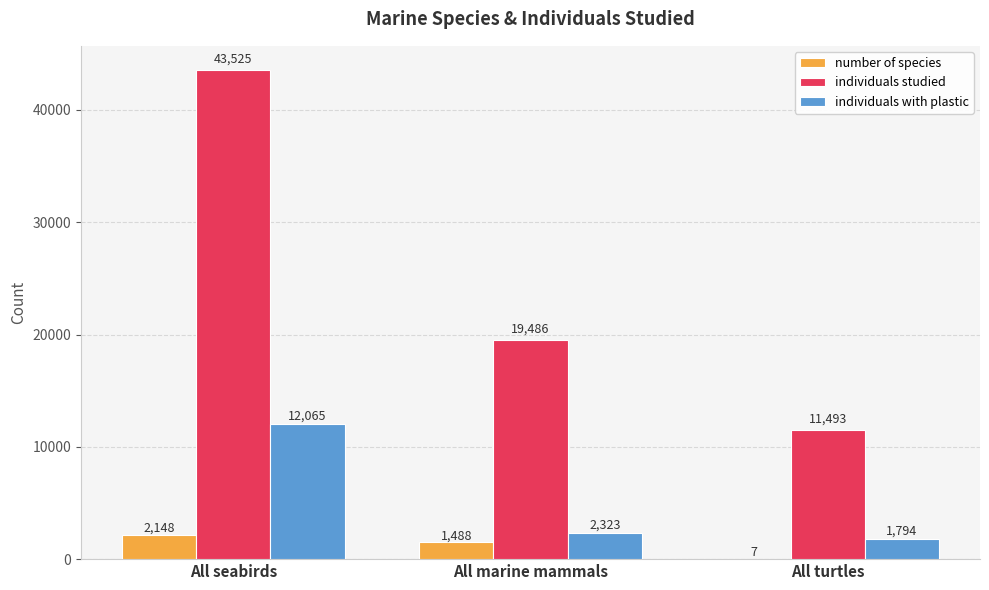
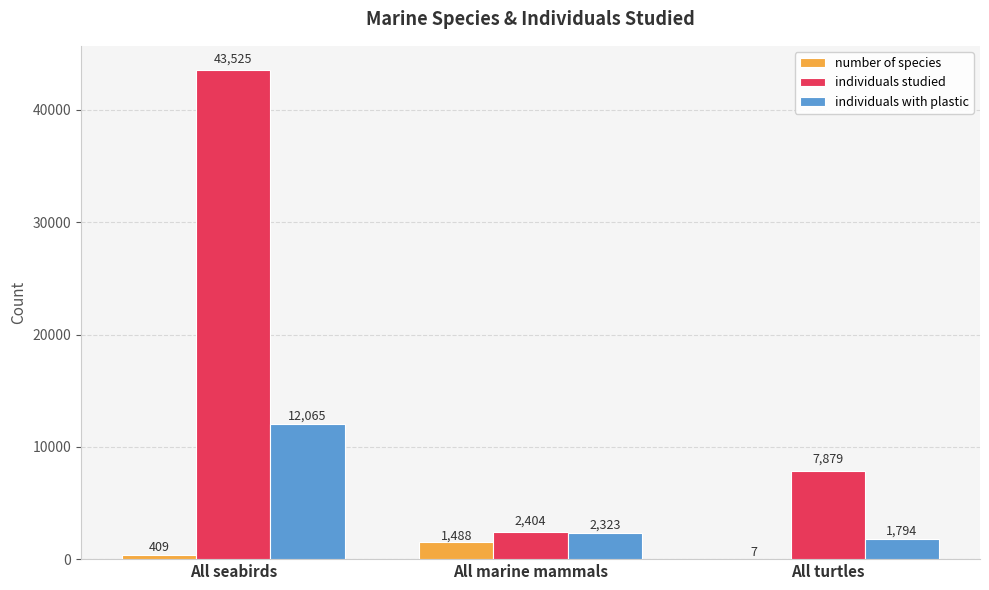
  {
    "number of species": {
-     "All seabirds": "2,148",
+     "All seabirds": "409",
      "All marine mammals": "1,488",
      "All turtles": "7"
    },
    "individuals studied": {
      "All seabirds": "43,525",
-     "All marine mammals": "19,486",
-     "All turtles": "11,493"
+     "All marine mammals": "2,404",
+     "All turtles": "7,879"
    },
    "individuals with plastic": {
      "All seabirds": "12,065",
      "All marine mammals": "2,323",
      "All turtles": "1,794"
    }
  }
